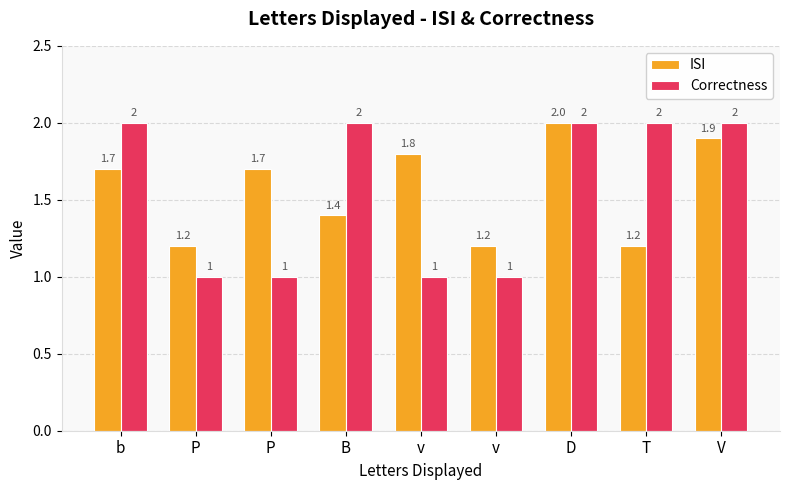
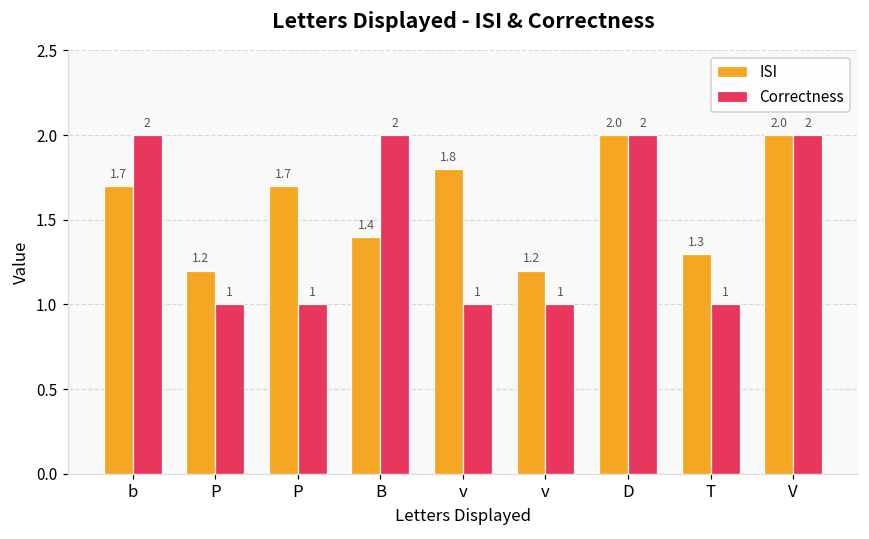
  {
    "ISI": {
      "b": 1.7,
      "B": 1.4,
      "D": 2.0,
-     "T": 1.2,
-     "V": 1.9
+     "T": 1.3,
+     "V": 2.0
    },
    "Correctness": {
      "b": 2,
      "B": 2,
      "D": 2,
-     "T": 2,
+     "T": 1,
      "V": 2
    }
  }
